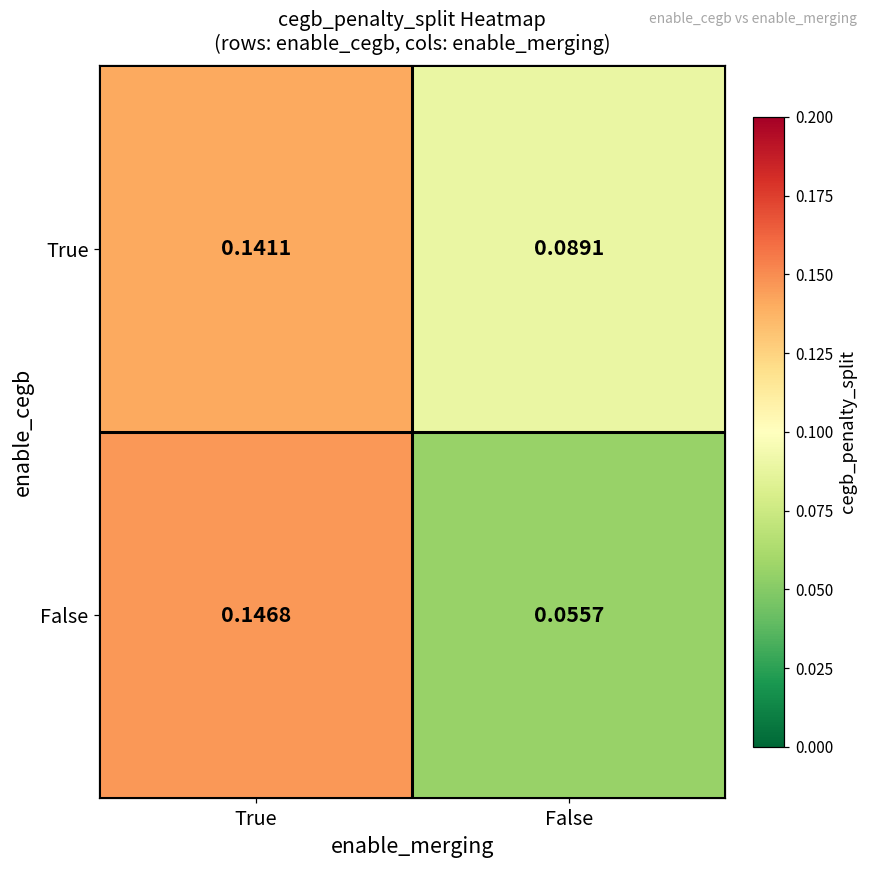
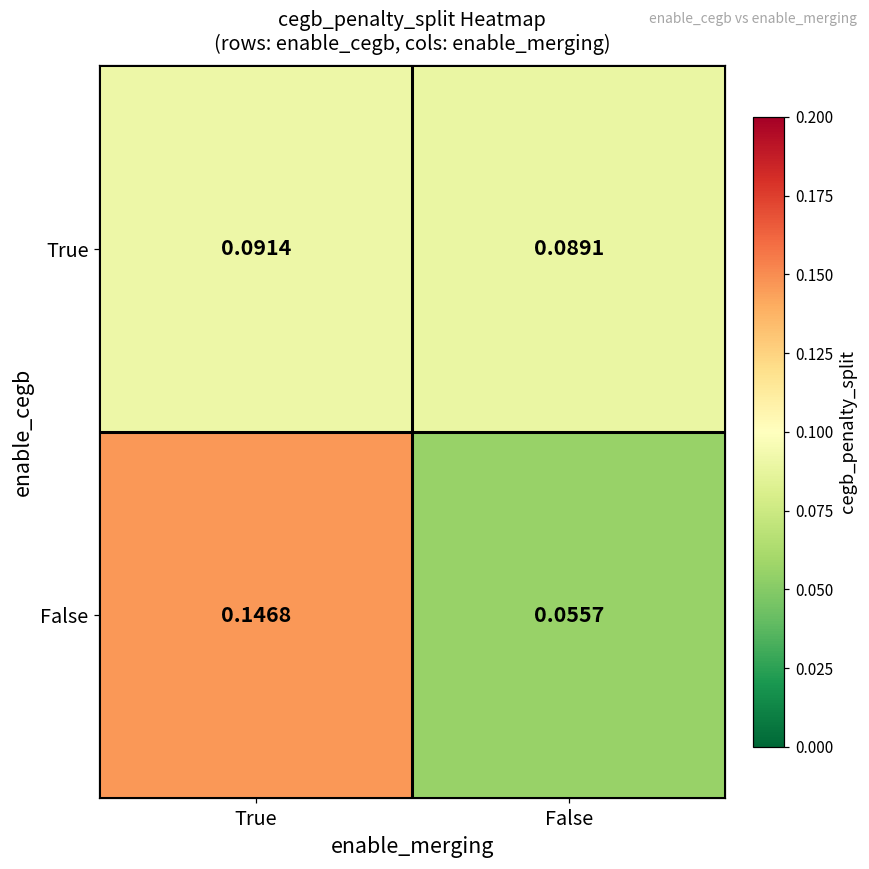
  {
    "True": {
-     "True": 0.1411,
+     "True": 0.0914,
      "False": 0.0891
    },
    "False": {
      "True": 0.1468,
      "False": 0.0557
    }
  }
